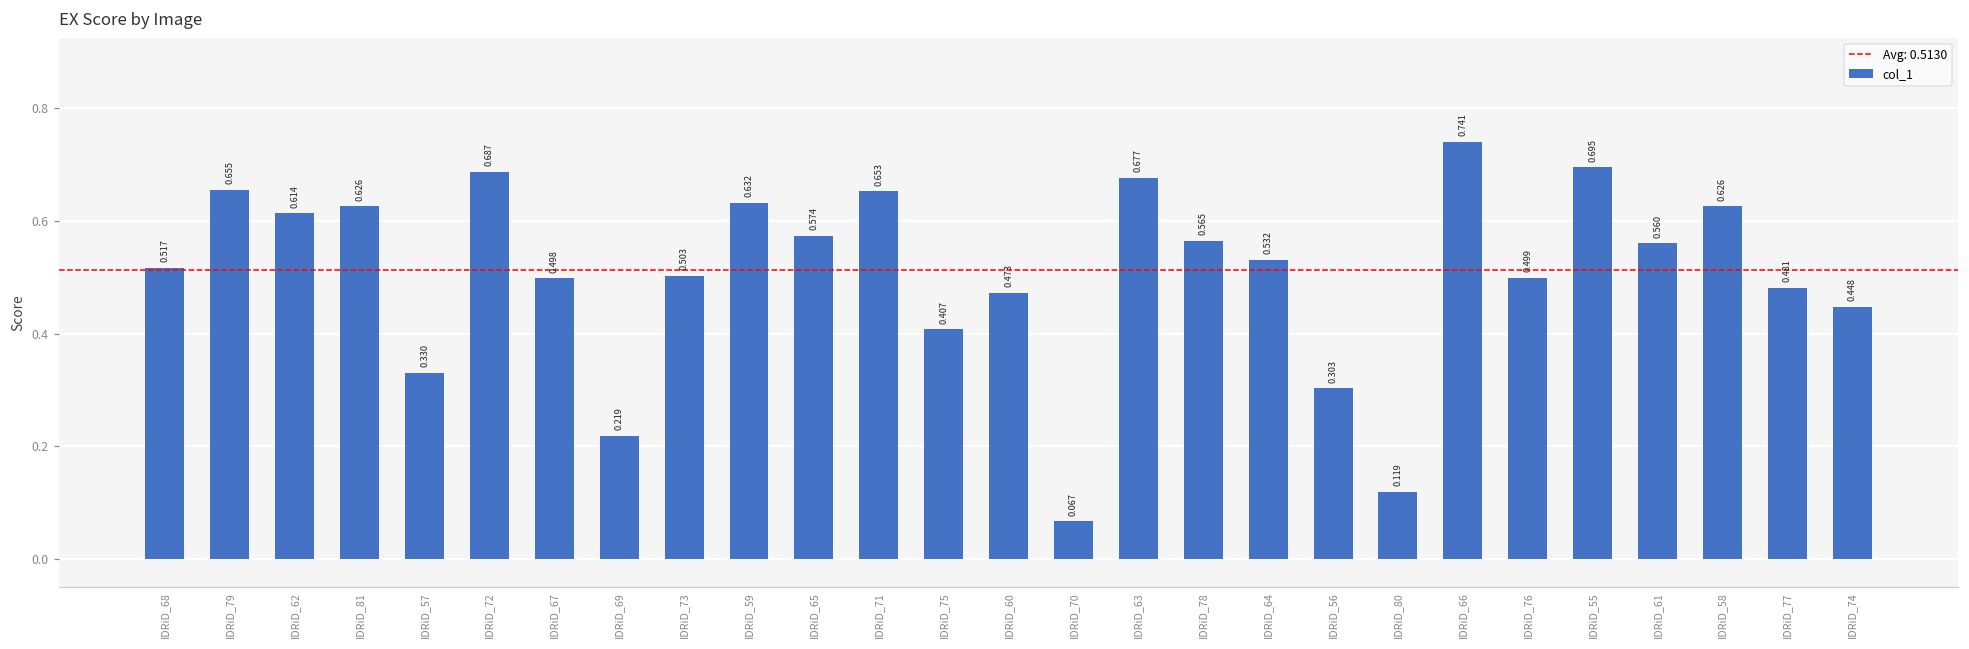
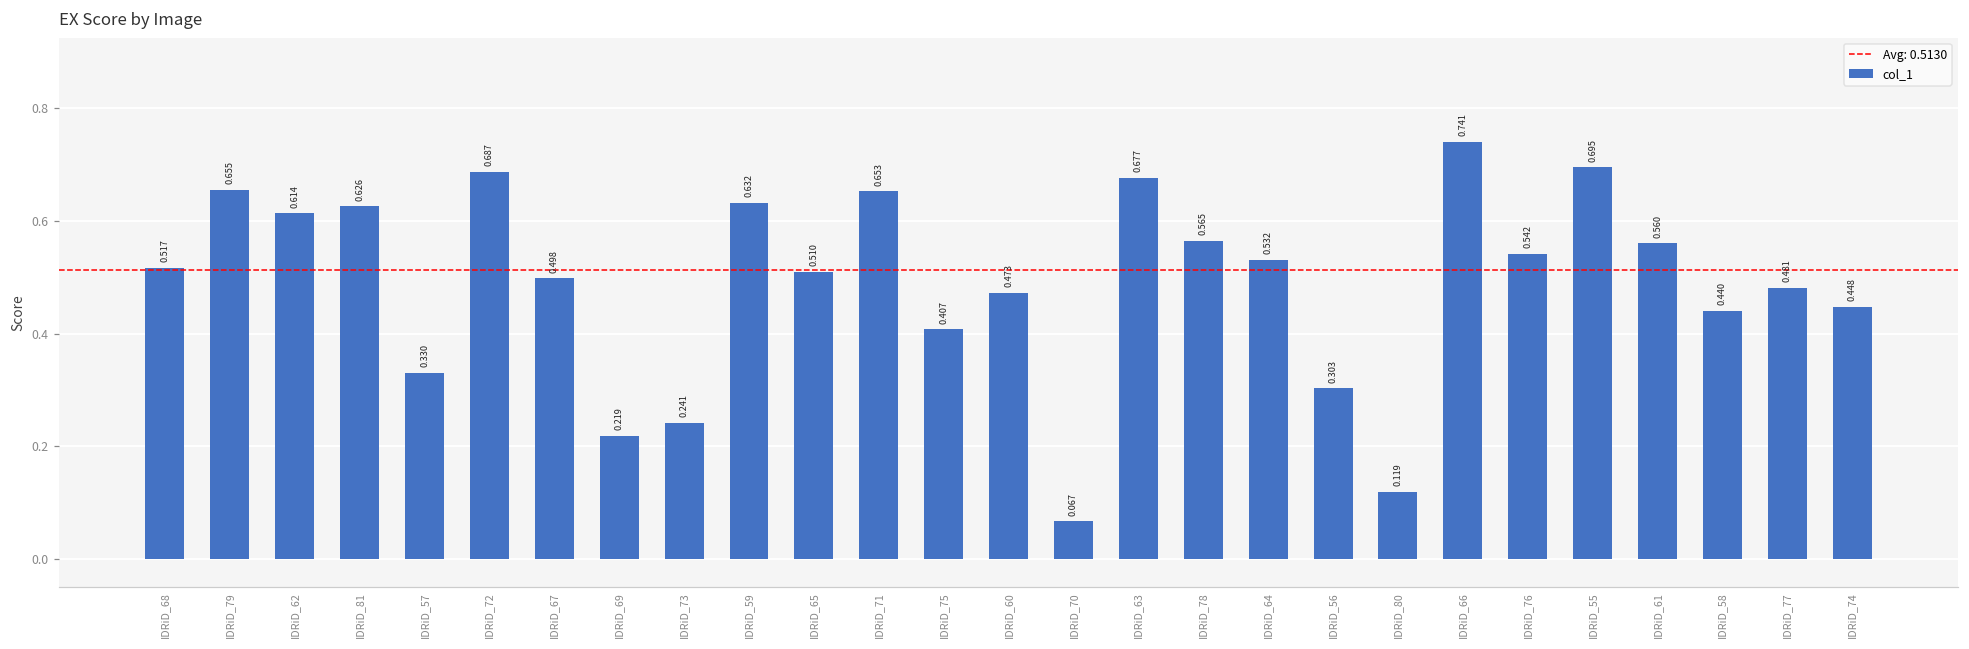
  {
    "IDRiD_68": 0.517,
    "IDRiD_79": 0.655,
    "IDRiD_62": 0.614,
    "IDRiD_81": 0.626,
    "IDRiD_57": 0.330,
    "IDRiD_72": 0.687,
    "IDRiD_67": 0.498,
    "IDRiD_69": 0.219,
-   "IDRiD_73": 0.503,
+   "IDRiD_73": 0.241,
    "IDRiD_59": 0.632,
-   "IDRiD_65": 0.574,
+   "IDRiD_65": 0.510,
    "IDRiD_71": 0.653,
    "IDRiD_75": 0.407,
    "IDRiD_60": 0.473,
    "IDRiD_70": 0.067,
    "IDRiD_63": 0.677,
    "IDRiD_78": 0.565,
    "IDRiD_64": 0.532,
    "IDRiD_56": 0.303,
    "IDRiD_80": 0.119,
    "IDRiD_66": 0.741,
-   "IDRiD_76": 0.499,
+   "IDRiD_76": 0.542,
    "IDRiD_55": 0.695,
    "IDRiD_61": 0.560,
-   "IDRiD_58": 0.626,
+   "IDRiD_58": 0.440,
    "IDRiD_77": 0.481,
    "IDRiD_74": 0.448
  }
